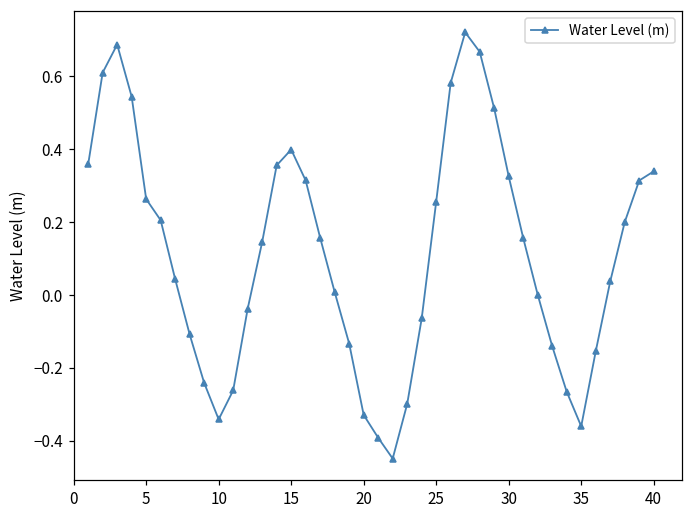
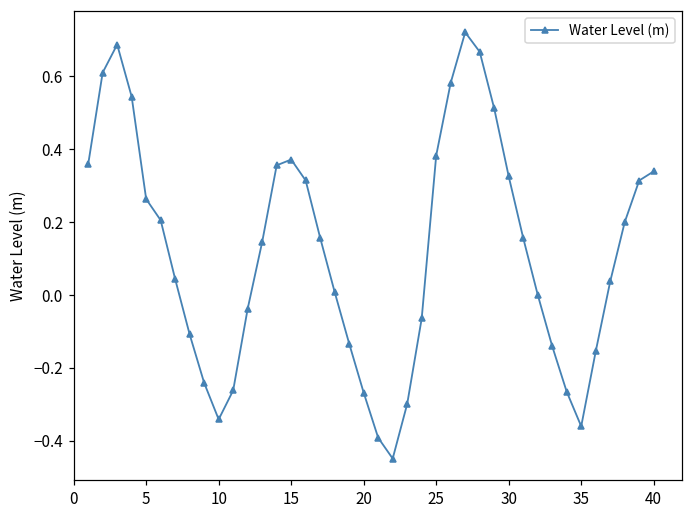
  {
    "5": 0.26,
    "10": -0.34,
-   "15": 0.40,
-   "20": -0.33,
-   "25": 0.26,
+   "15": 0.37,
+   "20": -0.27,
+   "25": 0.38,
    "30": 0.33,
    "35": -0.36,
    "40": 0.34
  }
